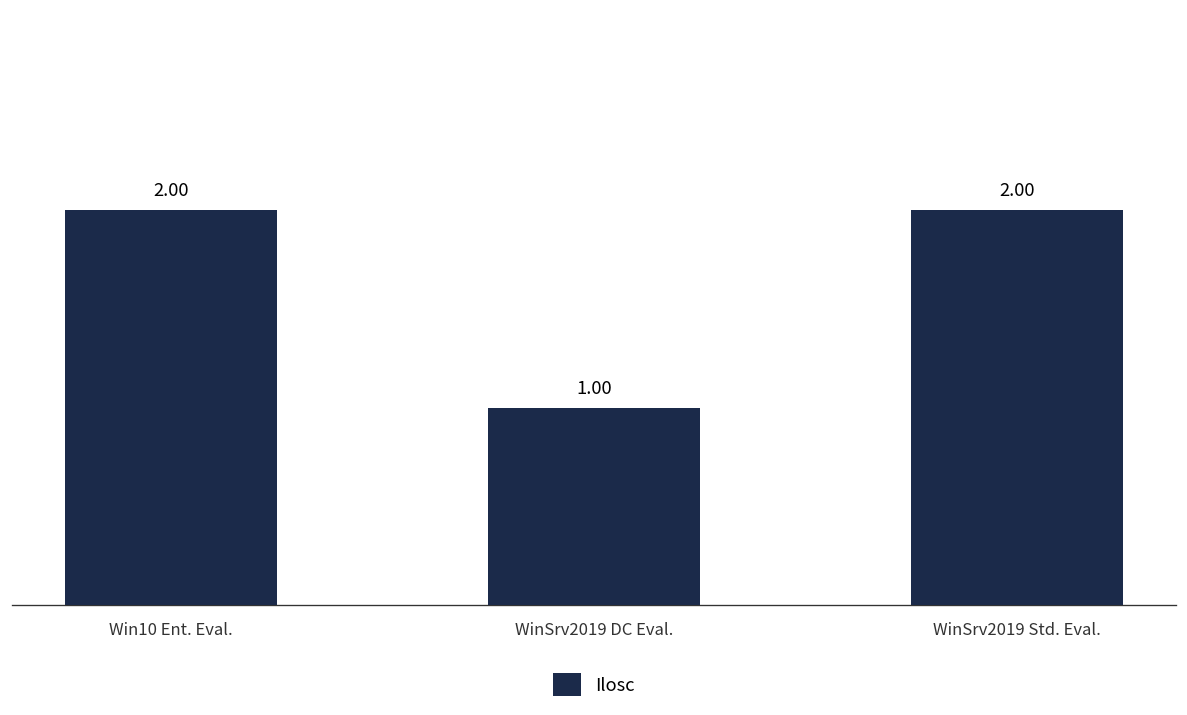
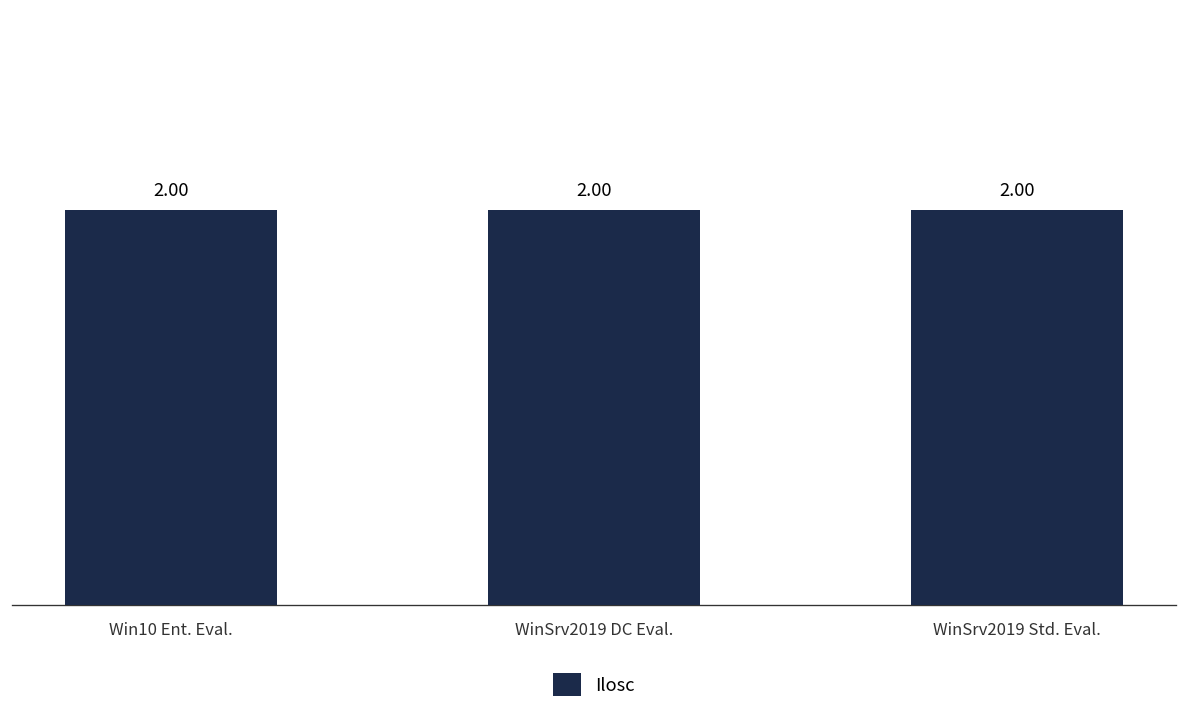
  {
    "Win10 Ent. Eval.": 2.00,
-   "WinSrv2019 DC Eval.": 1.00,
+   "WinSrv2019 DC Eval.": 2.00,
    "WinSrv2019 Std. Eval.": 2.00
  }
